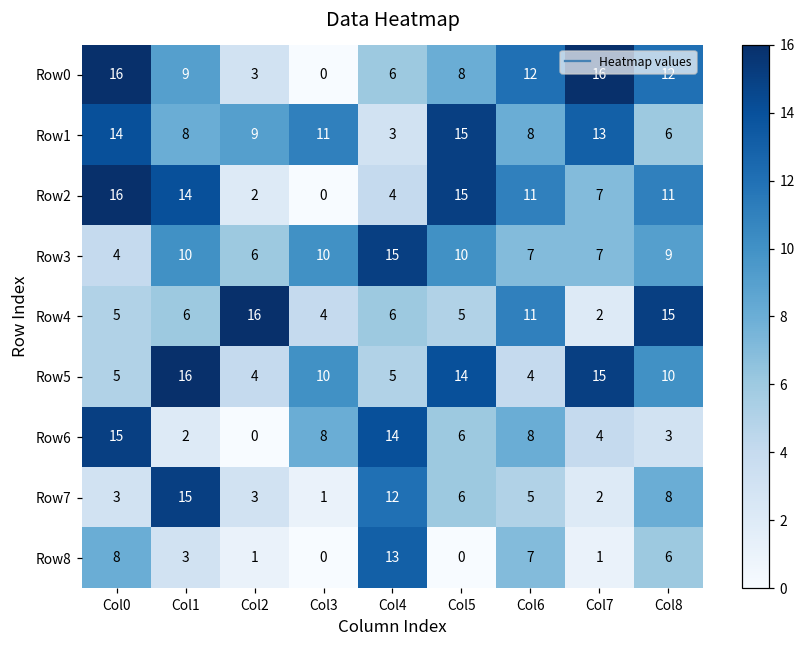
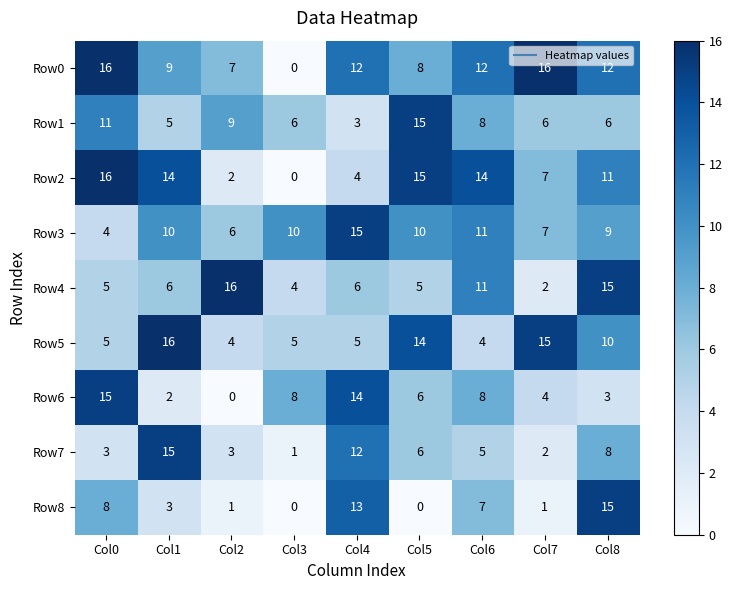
  {
    "Row0": {
      "Col0": 16,
      "Col1": 9,
-     "Col2": 3,
+     "Col2": 7,
      "Col3": 0,
-     "Col4": 6,
+     "Col4": 12,
      "Col5": 8,
      "Col6": 12
    },
    "Row1": {
-     "Col0": 14,
-     "Col1": 8,
+     "Col0": 11,
+     "Col1": 5,
      "Col2": 9,
-     "Col3": 11,
+     "Col3": 6,
      "Col4": 3,
      "Col5": 15,
      "Col6": 8,
-     "Col7": 13,
+     "Col7": 6,
      "Col8": 6
    },
    "Row2": {
      "Col0": 16,
      "Col1": 14,
      "Col2": 2,
      "Col3": 0,
      "Col4": 4,
      "Col5": 15,
-     "Col6": 11,
+     "Col6": 14,
      "Col7": 7,
      "Col8": 11
    },
    "Row3": {
      "Col0": 4,
      "Col1": 10,
      "Col2": 6,
      "Col3": 10,
      "Col4": 15,
      "Col5": 10,
-     "Col6": 7,
+     "Col6": 11,
      "Col7": 7,
      "Col8": 9
    },
    "Row4": {
      "Col0": 5,
      "Col1": 6,
      "Col2": 16,
      "Col3": 4,
      "Col4": 6,
      "Col5": 5,
      "Col6": 11,
      "Col7": 2,
      "Col8": 15
    },
    "Row5": {
      "Col0": 5,
      "Col1": 16,
      "Col2": 4,
-     "Col3": 10,
+     "Col3": 5,
      "Col4": 5,
      "Col5": 14,
      "Col6": 4,
      "Col7": 15,
      "Col8": 10
    },
    "Row6": {
      "Col0": 15,
      "Col1": 2,
      "Col2": 0,
      "Col3": 8,
      "Col4": 14,
      "Col5": 6,
      "Col6": 8,
      "Col7": 4,
      "Col8": 3
    },
    "Row7": {
      "Col0": 3,
      "Col1": 15,
      "Col2": 3,
      "Col3": 1,
      "Col4": 12,
      "Col5": 6,
      "Col6": 5,
      "Col7": 2,
      "Col8": 8
    },
    "Row8": {
      "Col0": 8,
      "Col1": 3,
      "Col2": 1,
      "Col3": 0,
      "Col4": 13,
      "Col5": 0,
      "Col6": 7,
      "Col7": 1,
-     "Col8": 6
+     "Col8": 15
    }
  }
